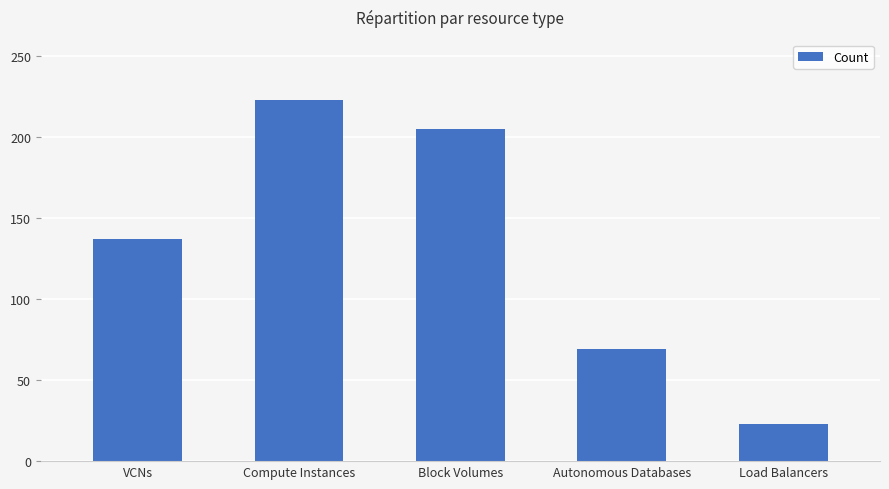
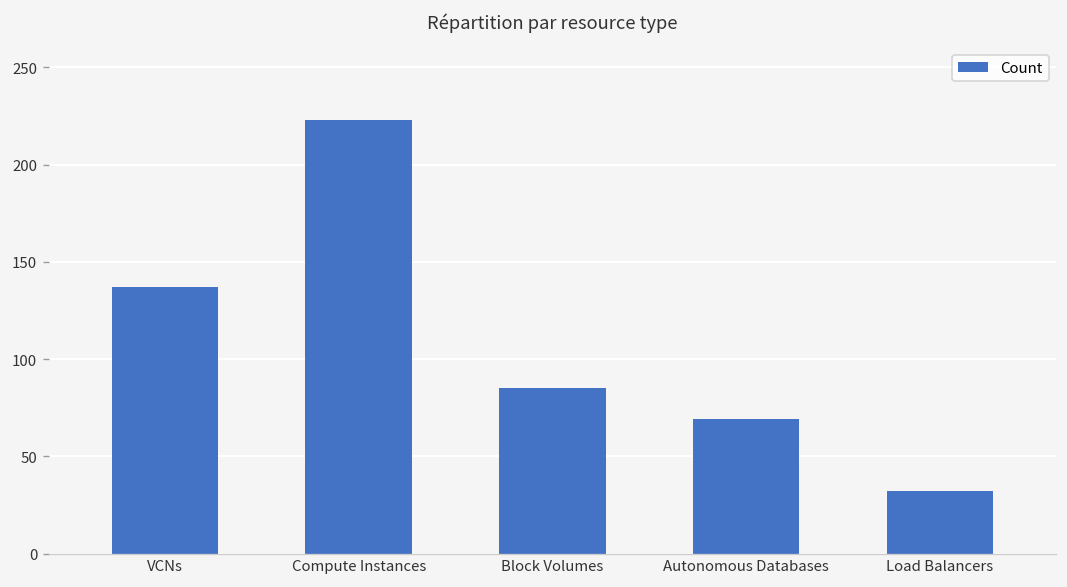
  {
    "VCNs": 137,
    "Compute Instances": 223,
-   "Block Volumes": 205,
+   "Block Volumes": 85,
    "Autonomous Databases": 69,
-   "Load Balancers": 23
+   "Load Balancers": 32
  }
